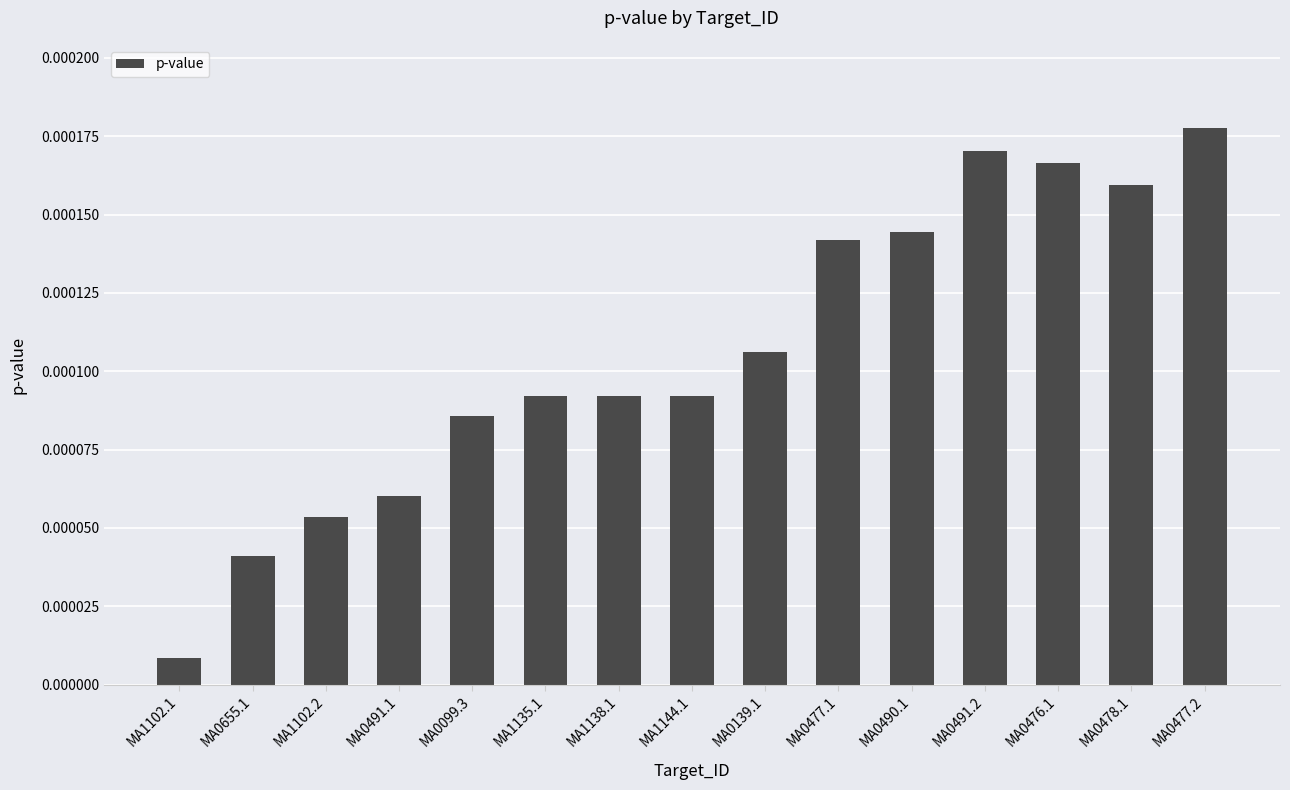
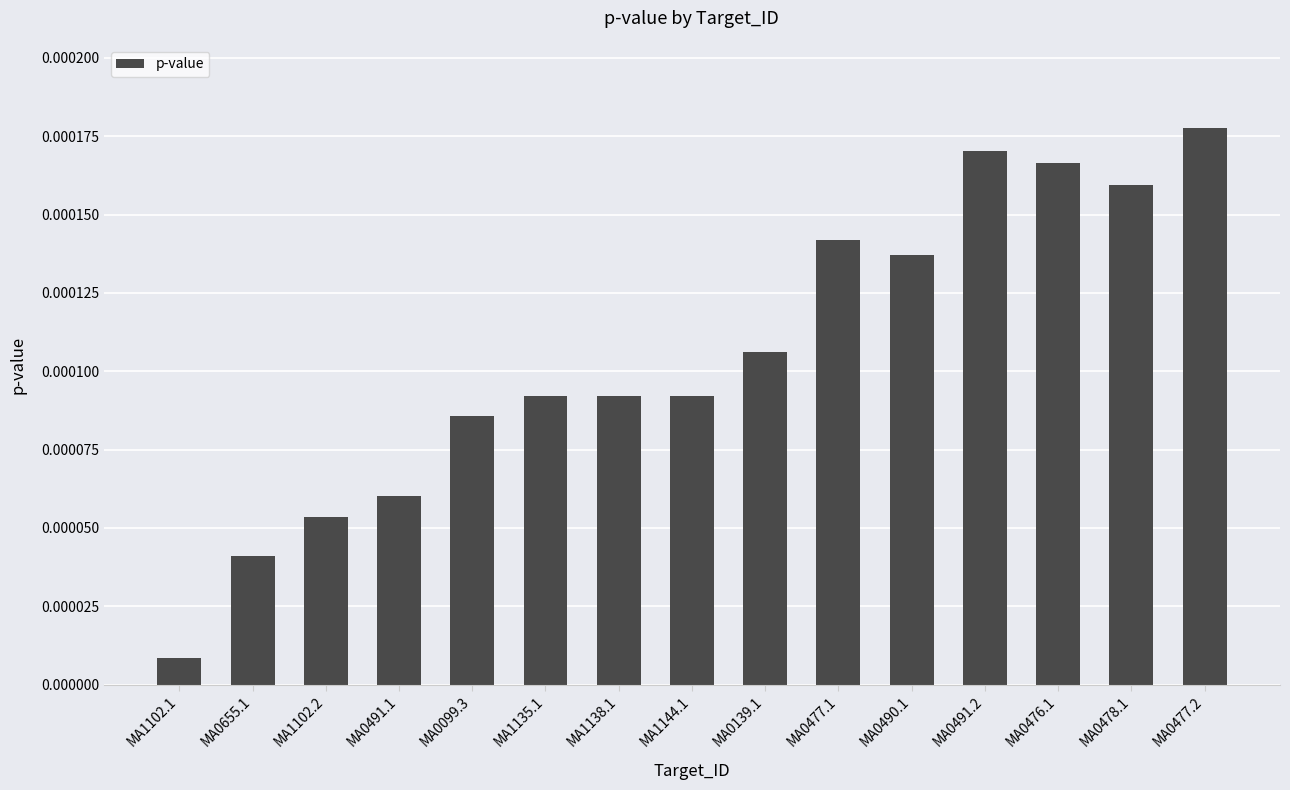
  {
    "MA1102.1": 0.000009,
    "MA0655.1": 0.000041,
    "MA1102.2": 0.000054,
    "MA0491.1": 0.000060,
    "MA0099.3": 0.000086,
    "MA1135.1": 0.000092,
    "MA1138.1": 0.000092,
    "MA1144.1": 0.000092,
    "MA0139.1": 0.000106,
    "MA0477.1": 0.000142,
-   "MA0490.1": 0.000144,
+   "MA0490.1": 0.000137,
    "MA0491.2": 0.000170,
    "MA0476.1": 0.000166,
    "MA0478.1": 0.000159,
    "MA0477.2": 0.000178
  }
